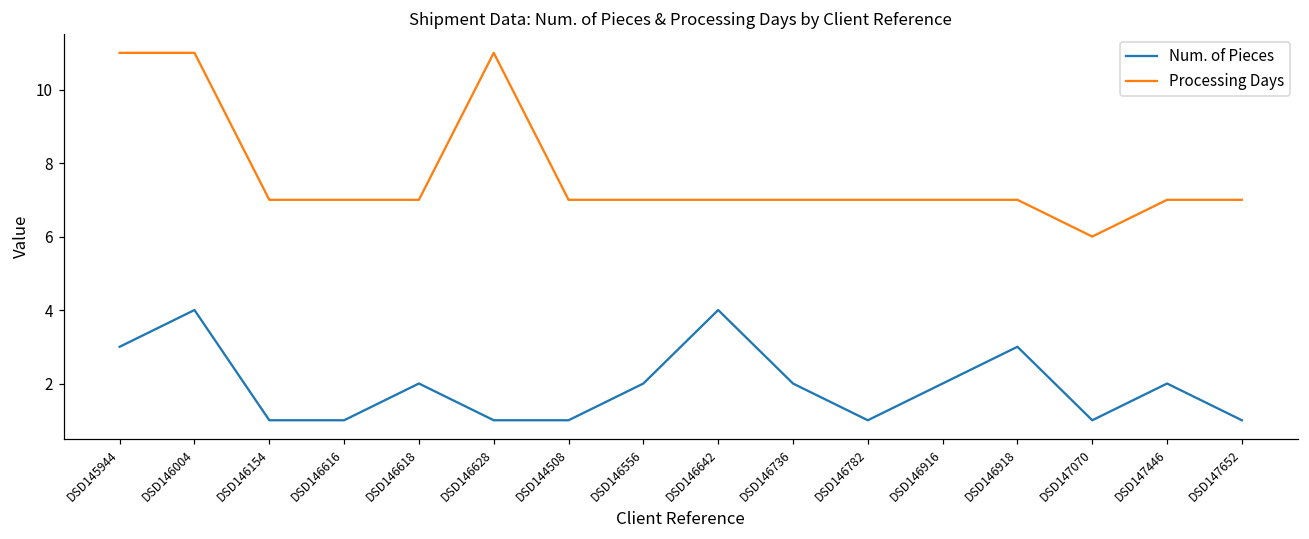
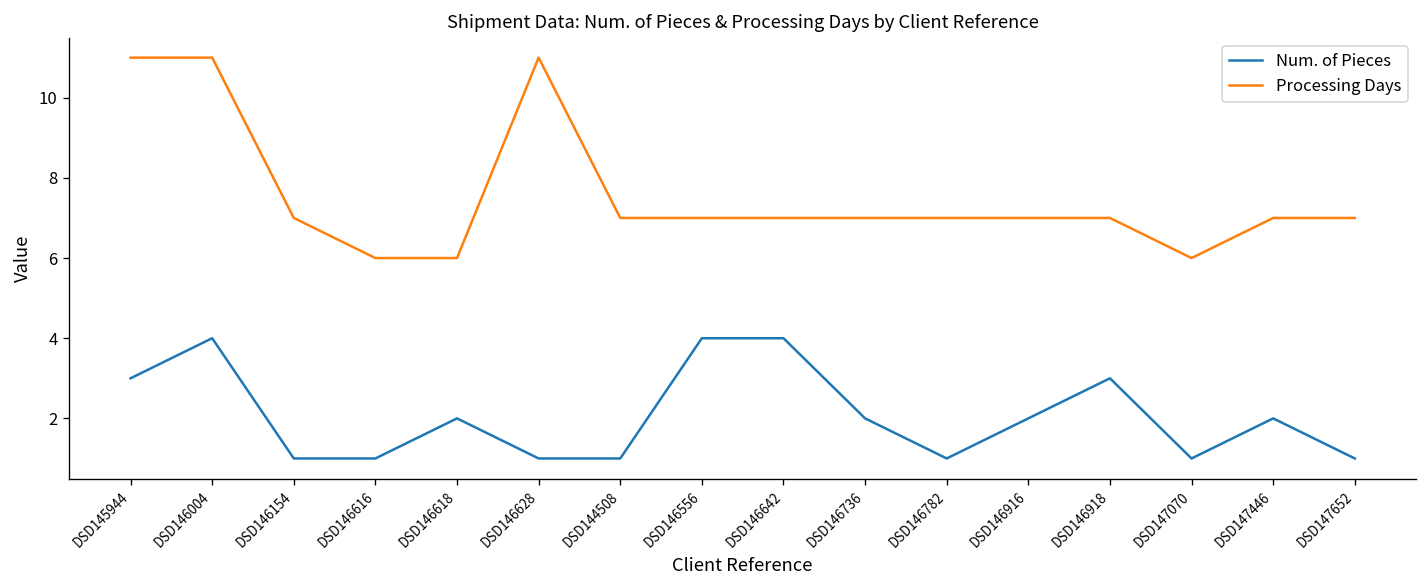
  {
    "Num. of Pieces": {
      "DSD145944": 3,
      "DSD146004": 4,
      "DSD146154": 1,
      "DSD146616": 1,
      "DSD146618": 2,
      "DSD146628": 1,
      "DSD144508": 1,
-     "DSD146556": 2,
+     "DSD146556": 4,
      "DSD146642": 4,
      "DSD146736": 2,
      "DSD146782": 1,
      "DSD146916": 2,
      "DSD146918": 3,
      "DSD147070": 1,
      "DSD147446": 2,
      "DSD147652": 1
    },
    "Processing Days": {
      "DSD145944": 11,
      "DSD146004": 11,
      "DSD146154": 7,
-     "DSD146616": 7,
-     "DSD146618": 7,
+     "DSD146616": 6,
+     "DSD146618": 6,
      "DSD146628": 11,
      "DSD144508": 7,
      "DSD146556": 7,
      "DSD146642": 7,
      "DSD146736": 7,
      "DSD146782": 7,
      "DSD146916": 7,
      "DSD146918": 7,
      "DSD147070": 6,
      "DSD147446": 7,
      "DSD147652": 7
    }
  }
